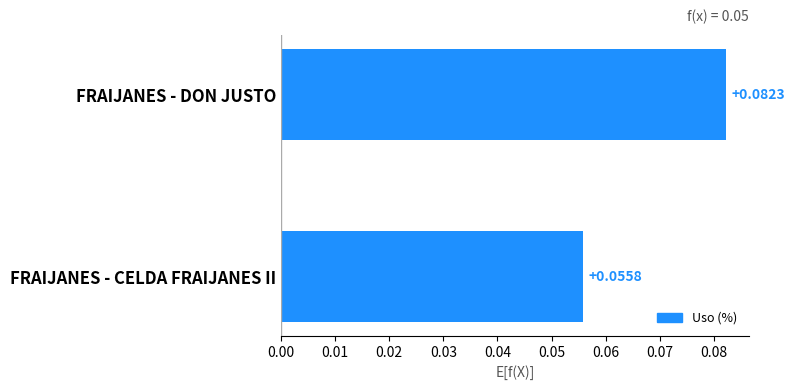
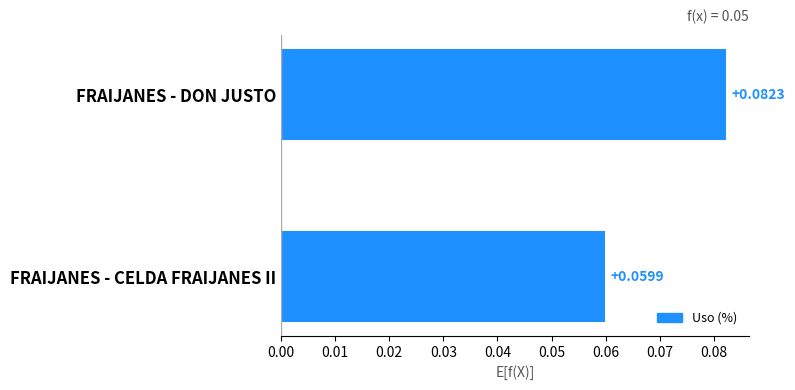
  {
    "FRAIJANES - DON JUSTO": "+0.0823",
-   "FRAIJANES - CELDA FRAIJANES II": "+0.0558"
+   "FRAIJANES - CELDA FRAIJANES II": "+0.0599"
  }
